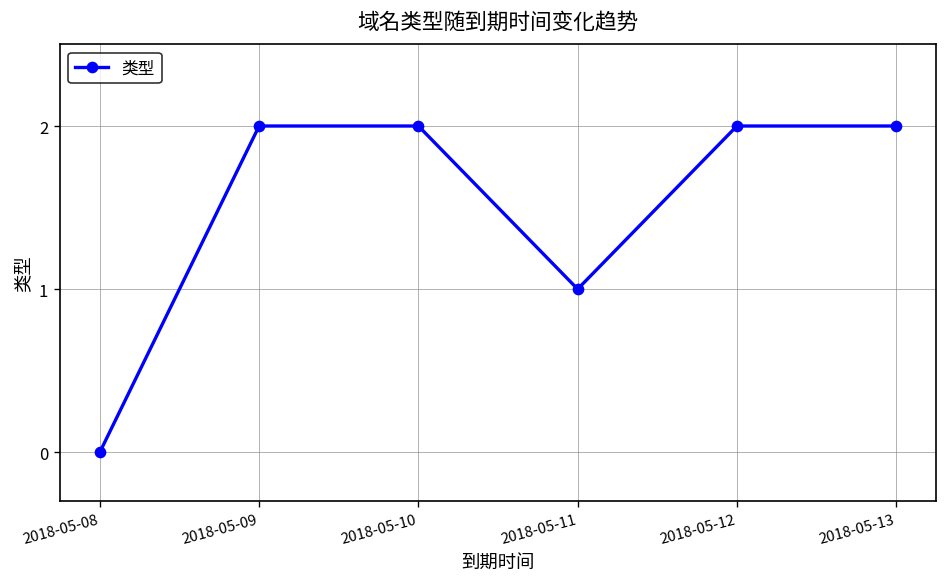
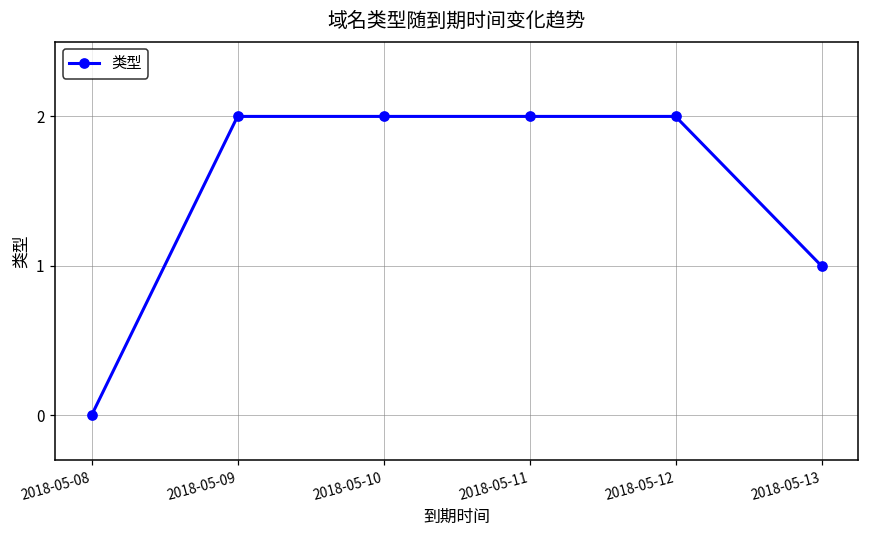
  {
    "2018-05-08": 0,
    "2018-05-09": 2,
    "2018-05-10": 2,
-   "2018-05-11": 1,
+   "2018-05-11": 2,
    "2018-05-12": 2,
-   "2018-05-13": 2
+   "2018-05-13": 1
  }
